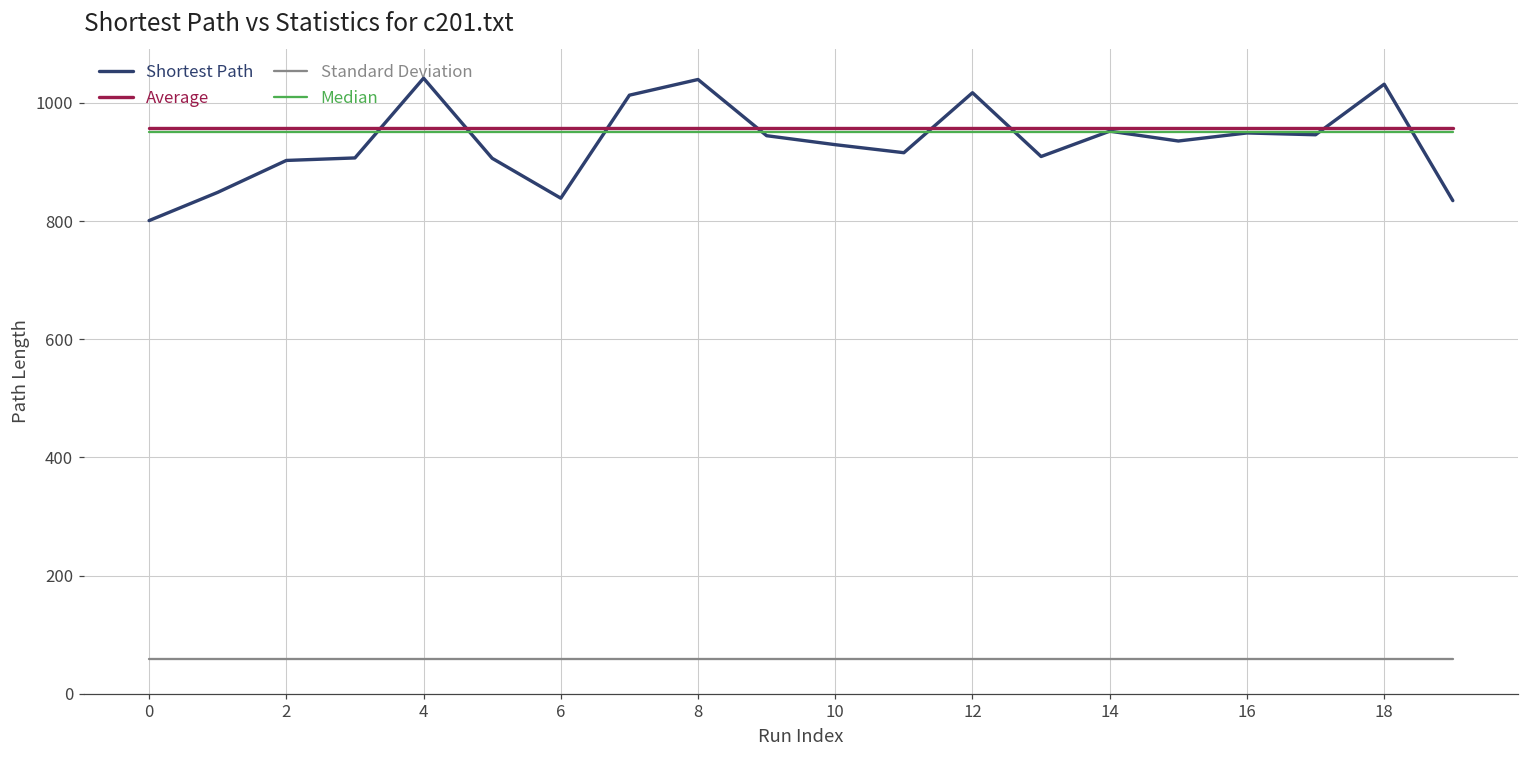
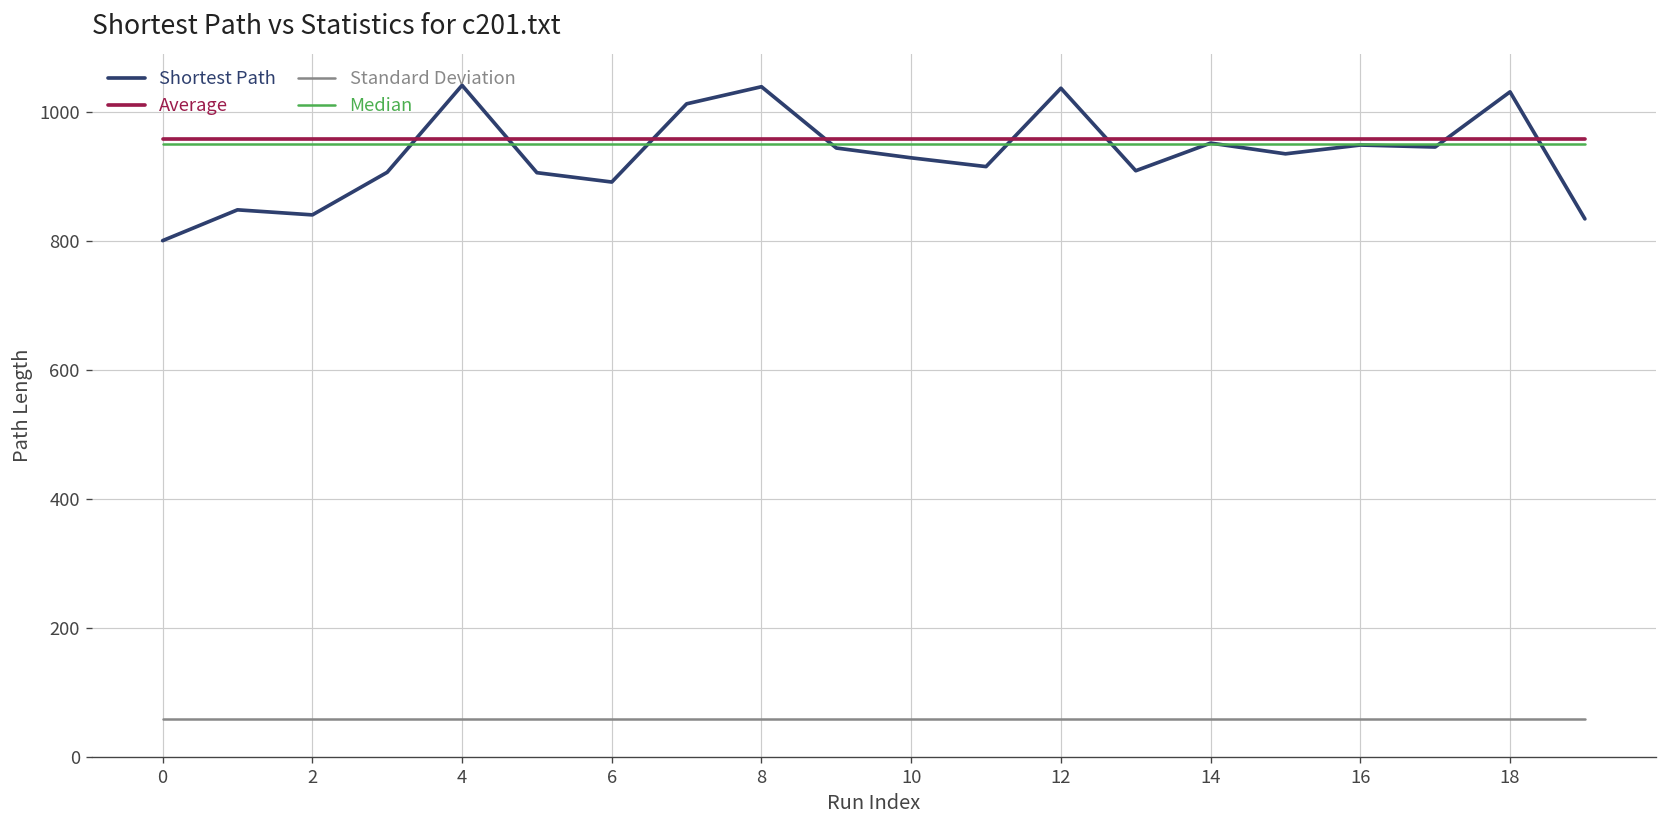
  {
    "Shortest Path": {
      "0": 800,
-     "2": 900,
+     "2": 840,
      "4": 1040,
-     "6": 840,
+     "6": 890,
      "8": 1040,
      "10": 930,
-     "12": 1020,
+     "12": 1040,
      "18": 1030
    },
    "Average": {
      "0": 960,
      "2": 960,
      "4": 960,
      "6": 960,
      "8": 960,
      "10": 960,
      "12": 960,
      "14": 960,
      "16": 960,
      "18": 960
    },
    "Standard Deviation": {
      "0": 60,
      "2": 60,
      "4": 60,
      "6": 60,
      "8": 60,
      "10": 60,
      "12": 60,
      "14": 60,
      "16": 60,
      "18": 60
    },
    "Median": {
      "0": 950,
      "2": 950,
      "4": 950,
      "6": 950,
      "8": 950,
      "10": 950,
      "12": 950,
      "18": 950
    }
  }
